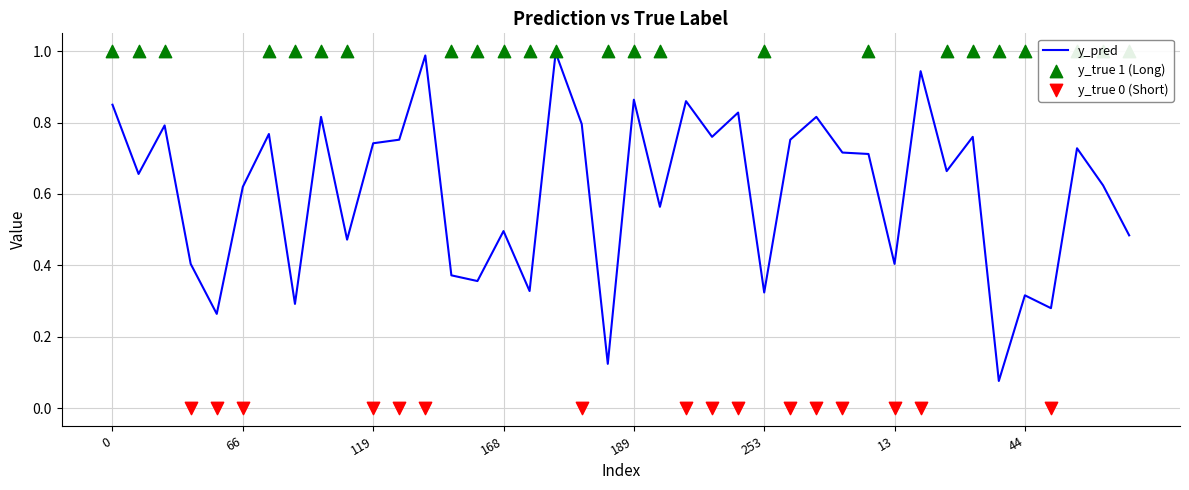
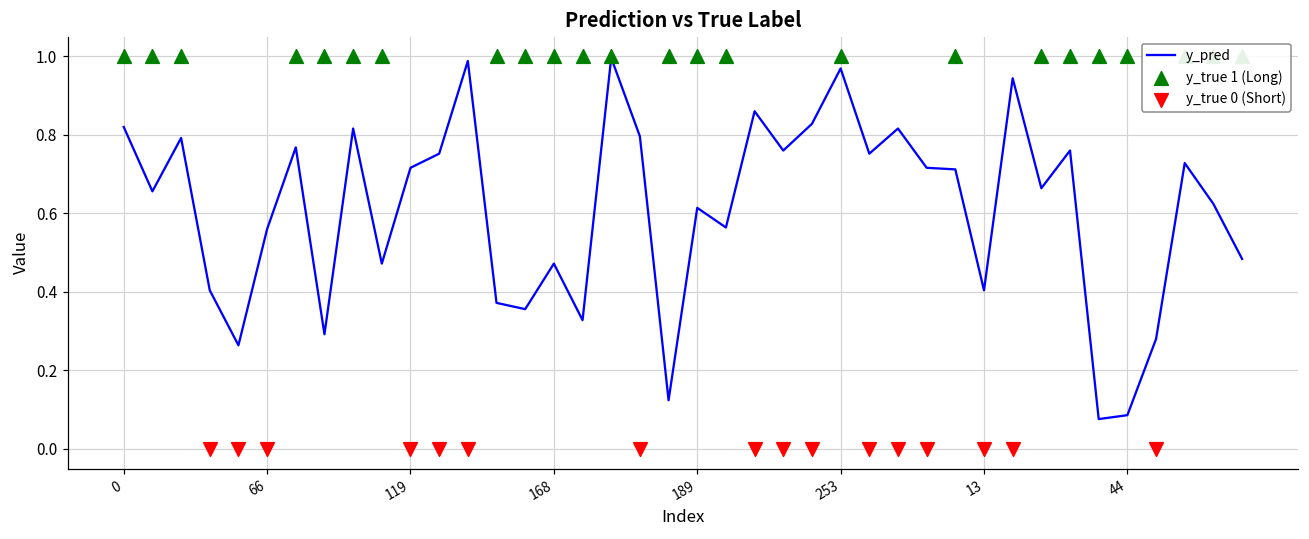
  {
    "y_pred": {
-     "0": 0.85,
-     "66": 0.62,
-     "119": 0.74,
-     "168": 0.50,
-     "189": 0.86,
-     "253": 0.32,
-     "44": 0.32
+     "0": 0.82,
+     "66": 0.56,
+     "119": 0.72,
+     "168": 0.47,
+     "189": 0.61,
+     "253": 0.97,
+     "44": 0.09
    }
  }
